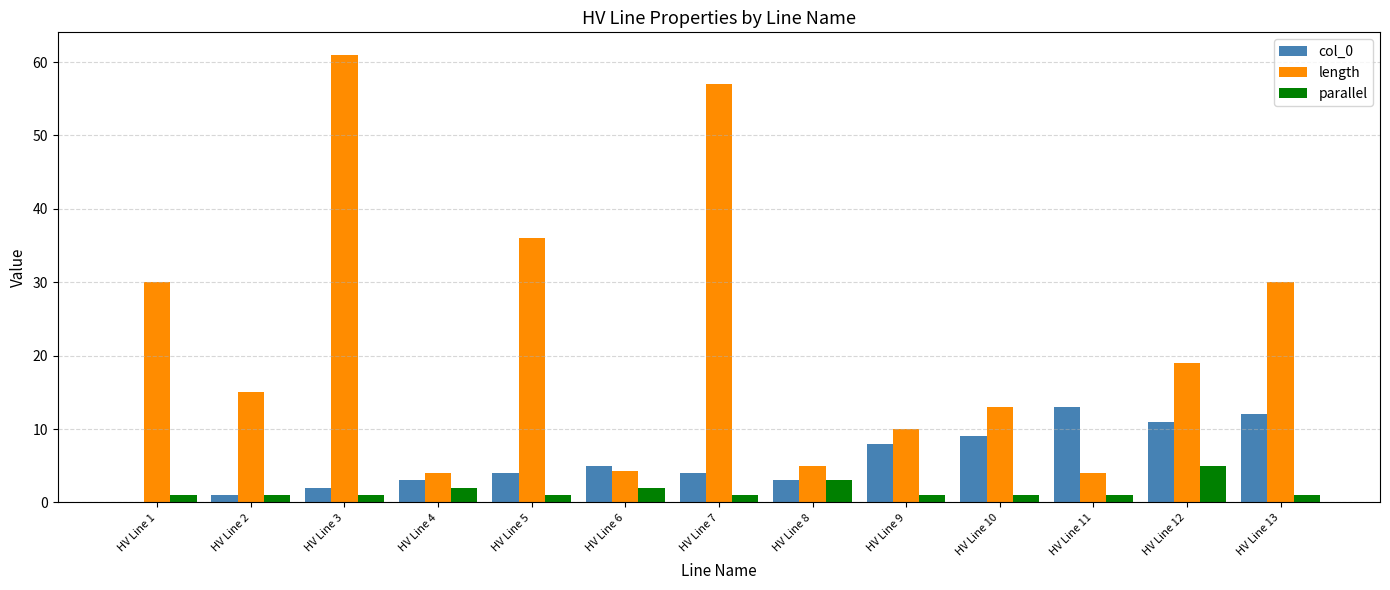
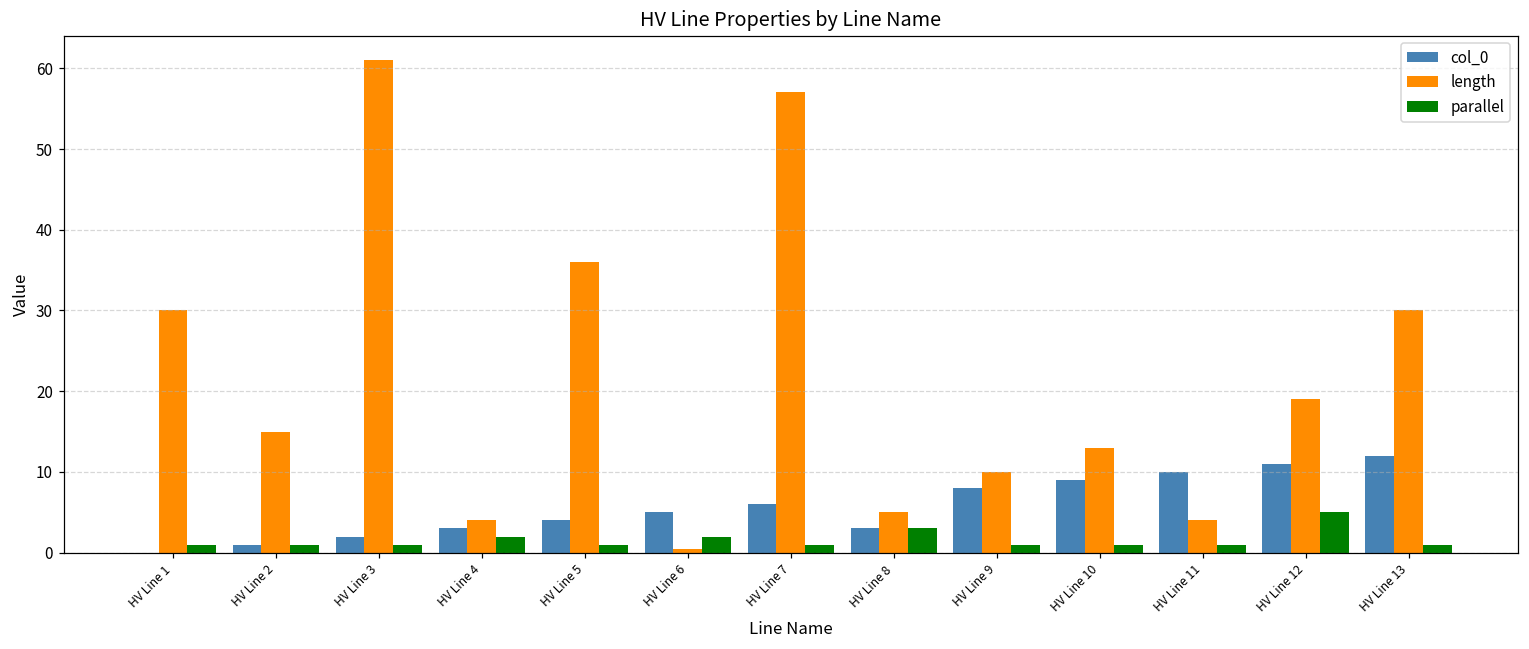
  {
    "col_0": {
      "HV Line 1": 0,
      "HV Line 2": 1,
      "HV Line 3": 2,
      "HV Line 4": 3,
      "HV Line 5": 4,
      "HV Line 6": 5,
-     "HV Line 7": 4,
+     "HV Line 7": 6,
      "HV Line 8": 3,
      "HV Line 9": 8,
      "HV Line 10": 9,
-     "HV Line 11": 13,
+     "HV Line 11": 10,
      "HV Line 12": 11,
      "HV Line 13": 12
    },
    "length": {
      "HV Line 1": 30,
      "HV Line 2": 15,
      "HV Line 3": 61,
      "HV Line 4": 4,
      "HV Line 5": 36,
-     "HV Line 6": 4,
+     "HV Line 6": 1,
      "HV Line 7": 57,
      "HV Line 8": 5,
      "HV Line 9": 10,
      "HV Line 10": 13,
      "HV Line 11": 4,
      "HV Line 12": 19,
      "HV Line 13": 30
    },
    "parallel": {
      "HV Line 1": 1,
      "HV Line 2": 1,
      "HV Line 3": 1,
      "HV Line 4": 2,
      "HV Line 5": 1,
      "HV Line 6": 2,
      "HV Line 7": 1,
      "HV Line 8": 3,
      "HV Line 9": 1,
      "HV Line 10": 1,
      "HV Line 11": 1,
      "HV Line 12": 5,
      "HV Line 13": 1
    }
  }
